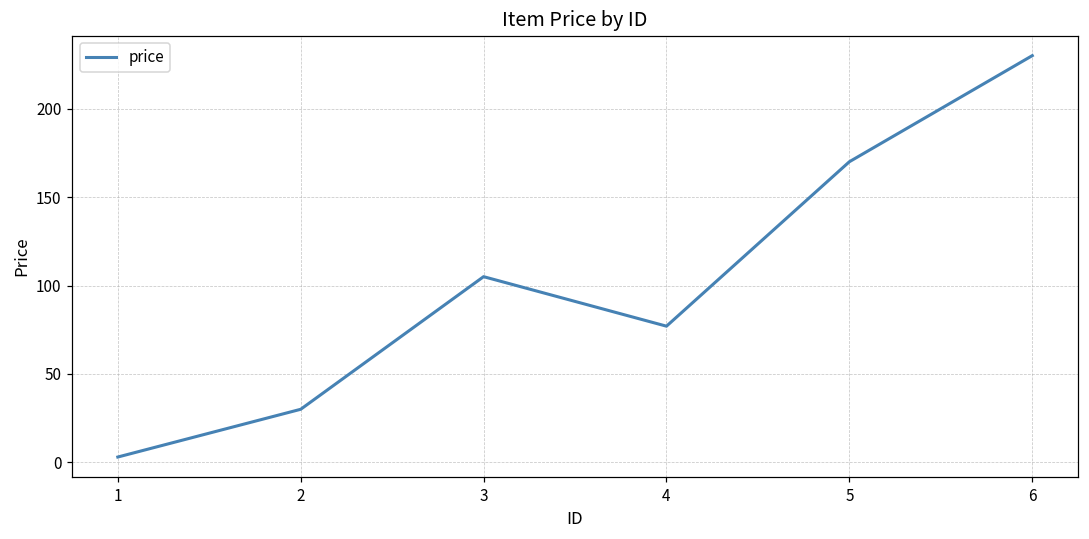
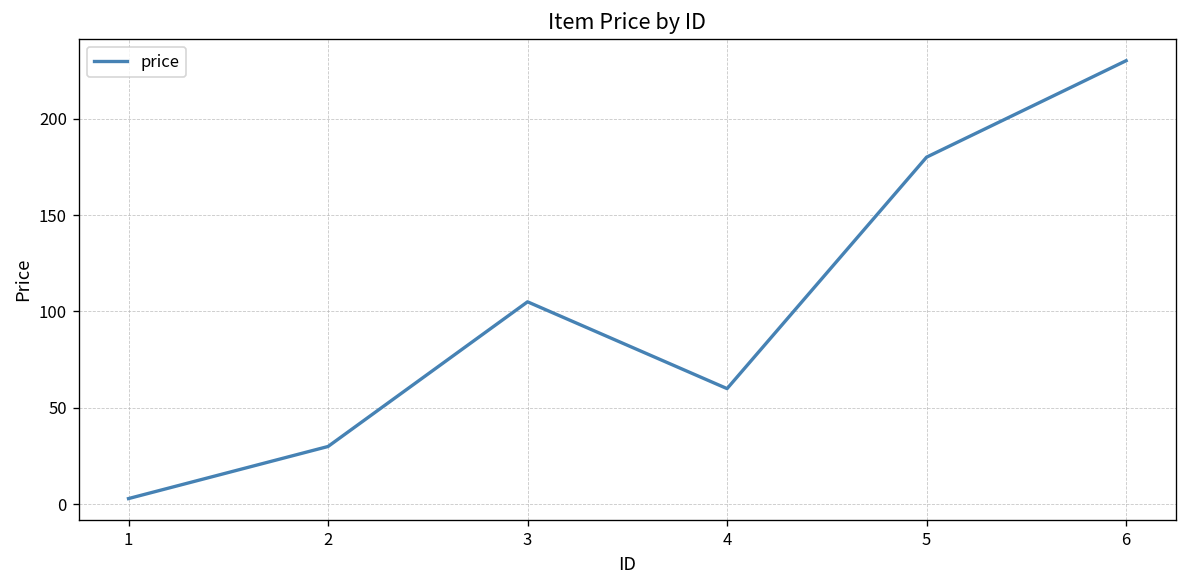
  {
    "1": 3,
    "2": 30,
    "3": 105,
-   "4": 77,
-   "5": 170,
+   "4": 60,
+   "5": 180,
    "6": 230
  }
